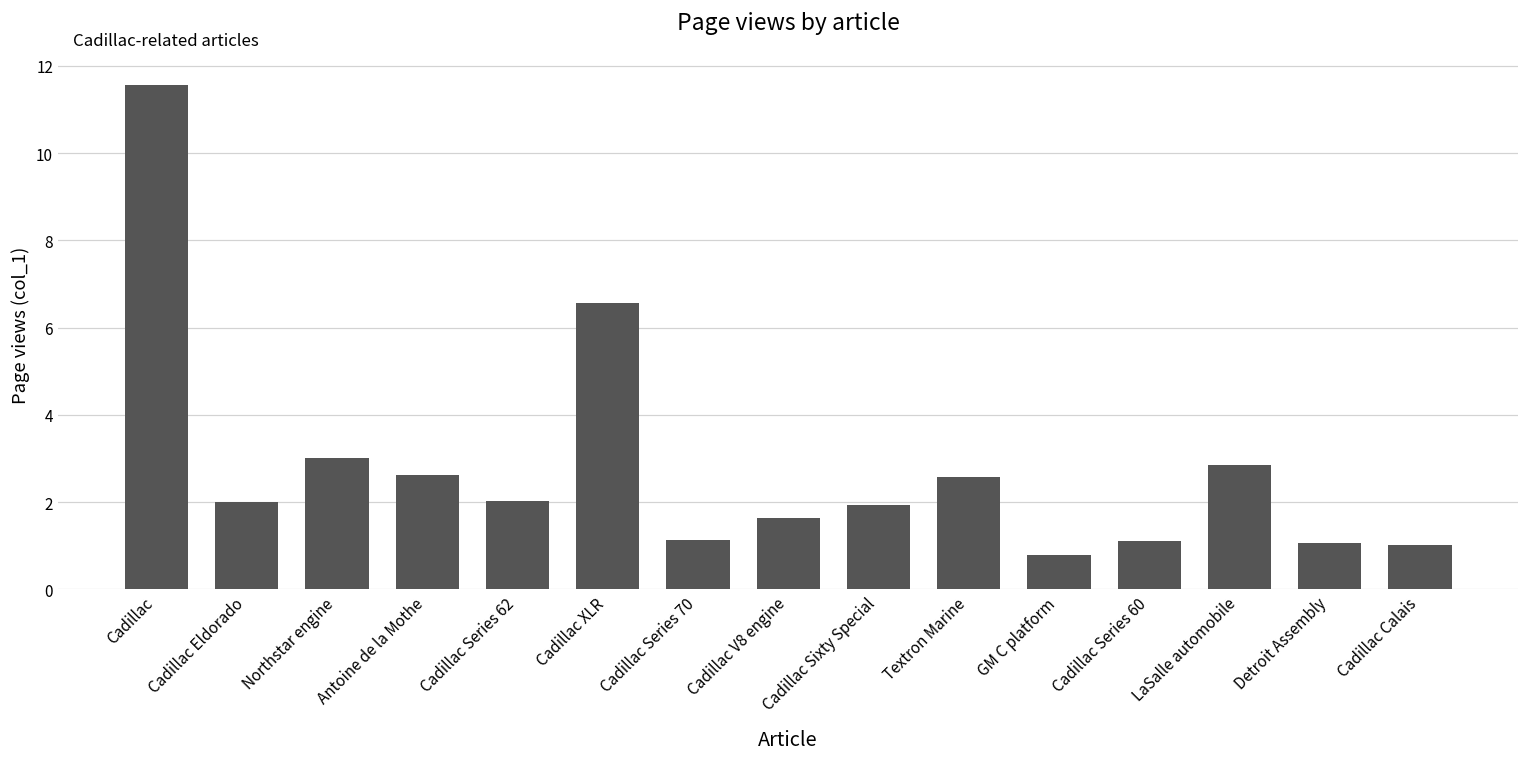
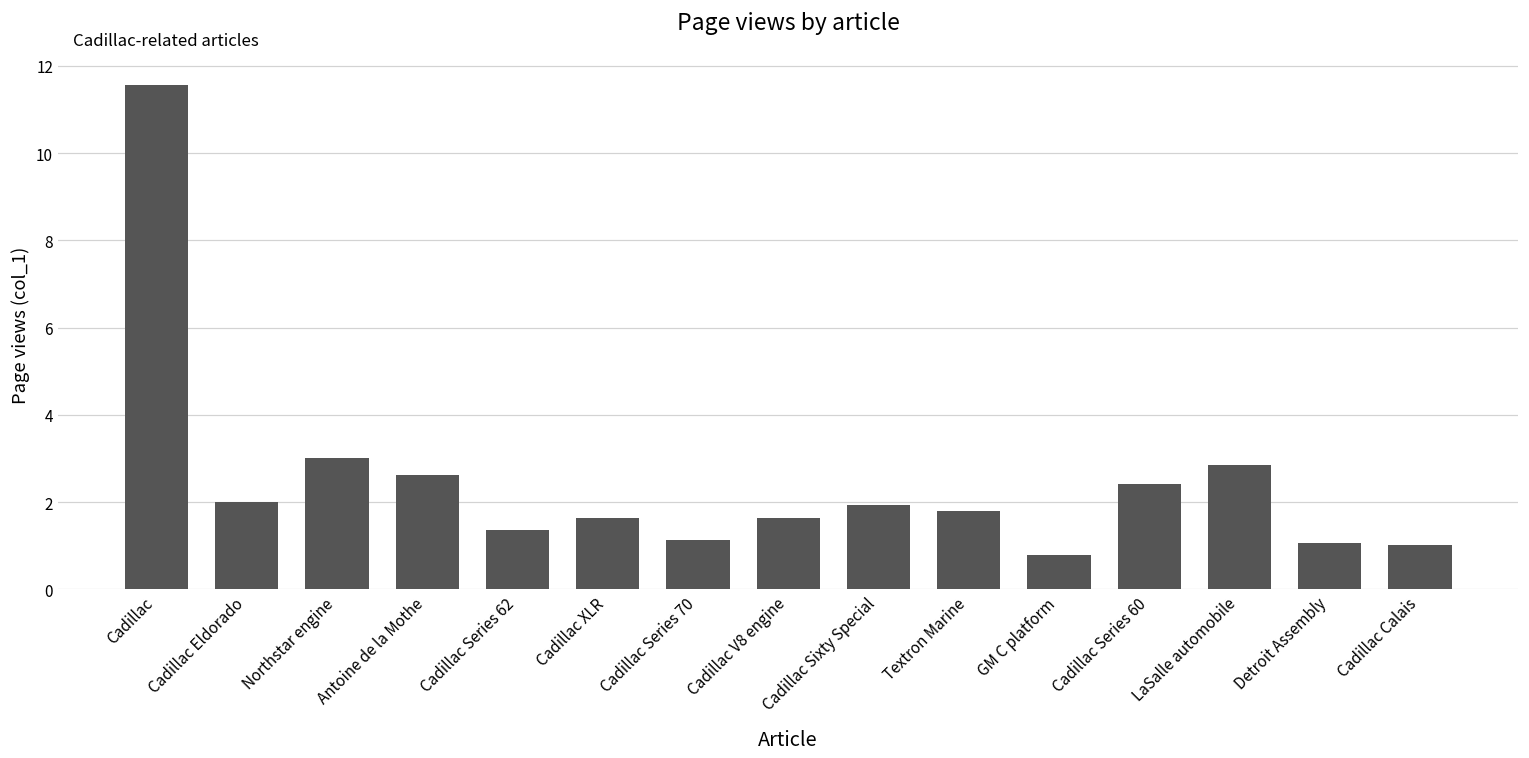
  {
    "Cadillac": 11.6,
    "Cadillac Eldorado": 2.0,
    "Northstar engine": 3.0,
    "Antoine de la Mothe": 2.6,
-   "Cadillac Series 62": 2.0,
-   "Cadillac XLR": 6.6,
+   "Cadillac Series 62": 1.4,
+   "Cadillac XLR": 1.6,
    "Cadillac Series 70": 1.1,
    "Cadillac V8 engine": 1.6,
    "Cadillac Sixty Special": 1.9,
-   "Textron Marine": 2.6,
+   "Textron Marine": 1.8,
    "GM C platform": 0.8,
-   "Cadillac Series 60": 1.1,
+   "Cadillac Series 60": 2.4,
    "LaSalle automobile": 2.8,
    "Detroit Assembly": 1.1,
    "Cadillac Calais": 1.0
  }
